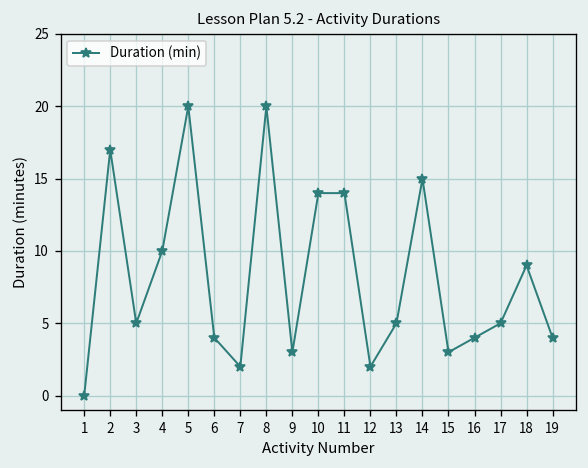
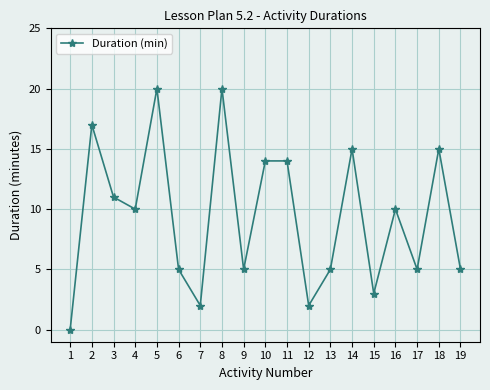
  {
    "1": 0,
    "2": 17,
-   "3": 5,
+   "3": 11,
    "4": 10,
    "5": 20,
-   "6": 4,
+   "6": 5,
    "7": 2,
    "8": 20,
-   "9": 3,
+   "9": 5,
    "10": 14,
    "11": 14,
    "12": 2,
    "13": 5,
    "14": 15,
    "15": 3,
-   "16": 4,
+   "16": 10,
    "17": 5,
-   "18": 9,
-   "19": 4
+   "18": 15,
+   "19": 5
  }
